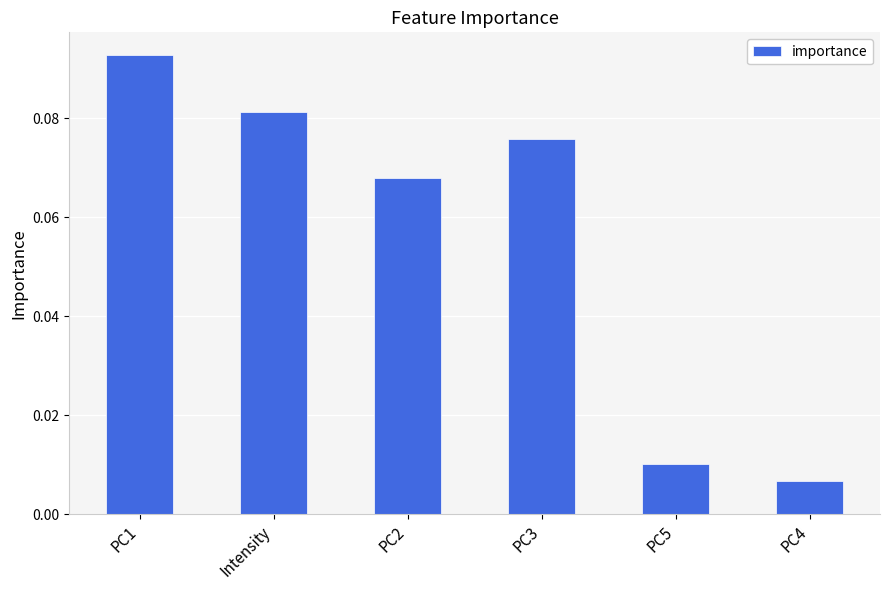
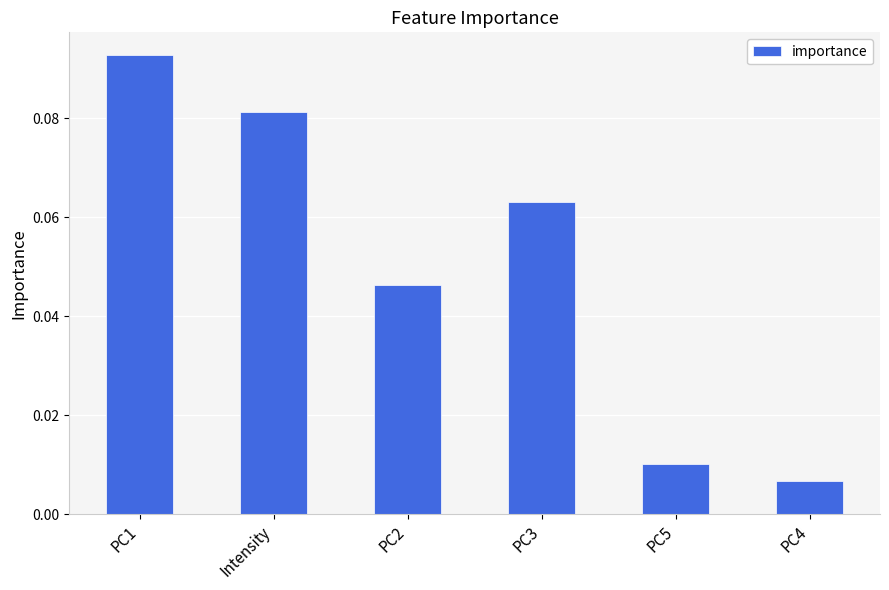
  {
    "PC1": 0.093,
    "Intensity": 0.081,
-   "PC2": 0.068,
-   "PC3": 0.076,
+   "PC2": 0.046,
+   "PC3": 0.063,
    "PC5": 0.010,
    "PC4": 0.007
  }
